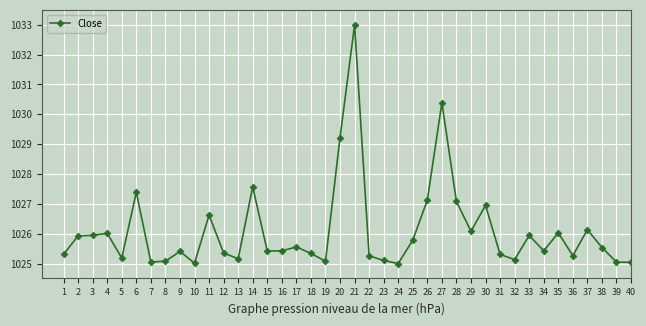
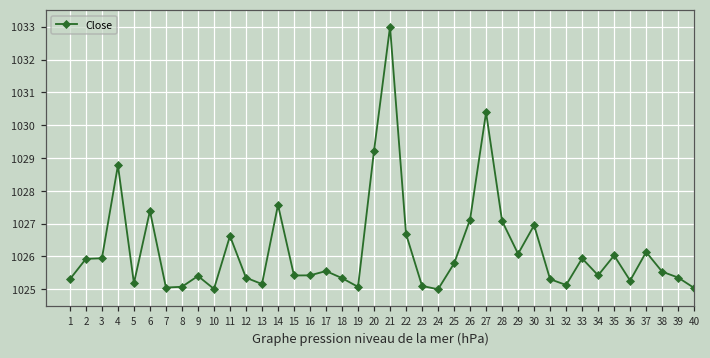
  {
    "1": 1025.3,
    "2": 1025.9,
    "3": 1025.9,
-   "4": 1026.0,
+   "4": 1028.8,
    "5": 1025.2,
    "6": 1027.4,
    "7": 1025.1,
    "8": 1025.1,
    "9": 1025.4,
    "10": 1025.0,
    "11": 1026.6,
    "12": 1025.4,
    "13": 1025.2,
    "14": 1027.6,
    "15": 1025.4,
    "16": 1025.4,
    "17": 1025.6,
    "18": 1025.3,
    "19": 1025.1,
    "20": 1029.2,
    "21": 1033.0,
-   "22": 1025.3,
+   "22": 1026.7,
    "23": 1025.1,
    "24": 1025.0,
    "25": 1025.8,
    "26": 1027.1,
    "27": 1030.4,
    "28": 1027.1,
    "29": 1026.1,
    "30": 1026.9,
    "31": 1025.3,
    "32": 1025.1,
    "33": 1025.9,
    "34": 1025.4,
    "35": 1026.0,
    "36": 1025.3,
    "37": 1026.1,
    "38": 1025.5,
-   "39": 1025.0,
+   "39": 1025.4,
    "40": 1025.0
  }
